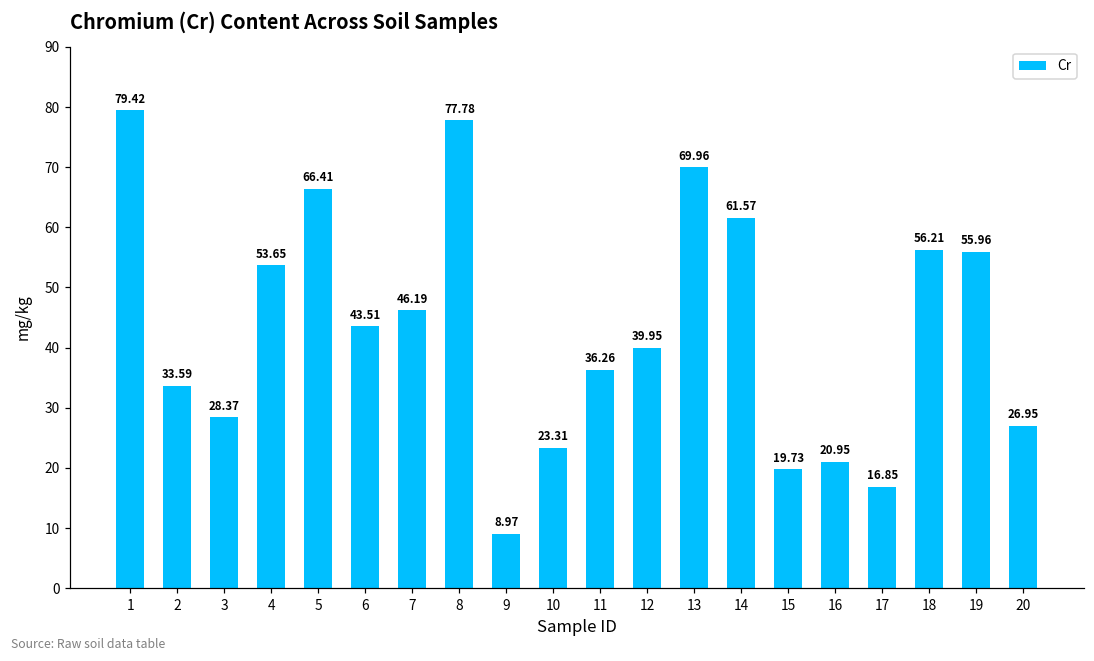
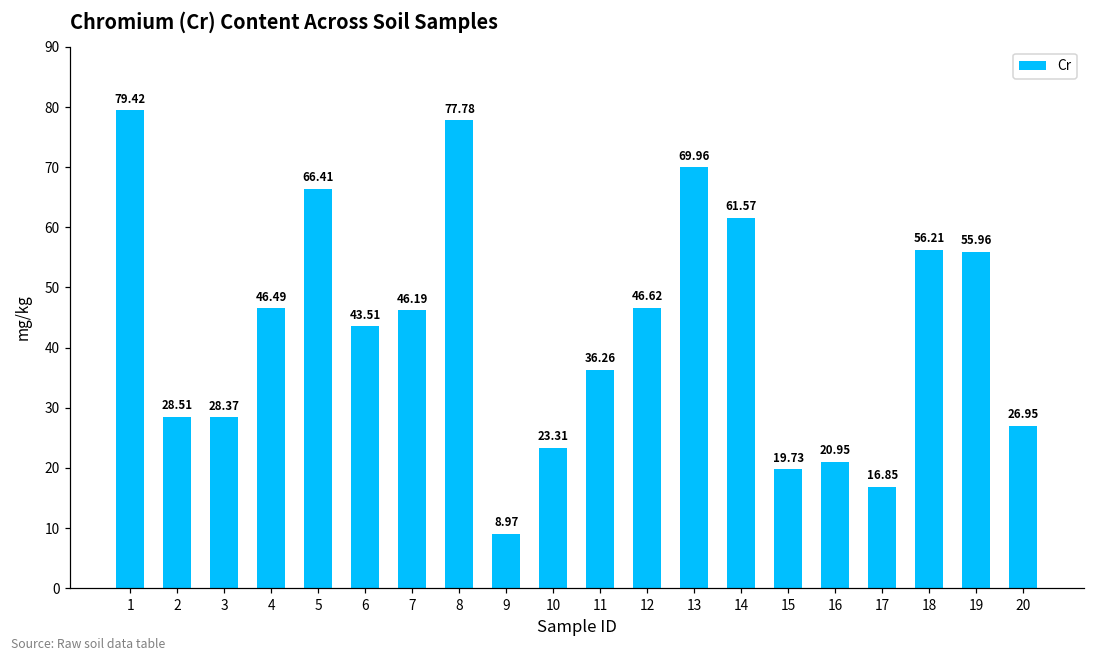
  {
    "1": 79.42,
-   "2": 33.59,
+   "2": 28.51,
    "3": 28.37,
-   "4": 53.65,
+   "4": 46.49,
    "5": 66.41,
    "6": 43.51,
    "7": 46.19,
    "8": 77.78,
    "9": 8.97,
    "10": 23.31,
    "11": 36.26,
-   "12": 39.95,
+   "12": 46.62,
    "13": 69.96,
    "14": 61.57,
    "15": 19.73,
    "16": 20.95,
    "17": 16.85,
    "18": 56.21,
    "19": 55.96,
    "20": 26.95
  }
